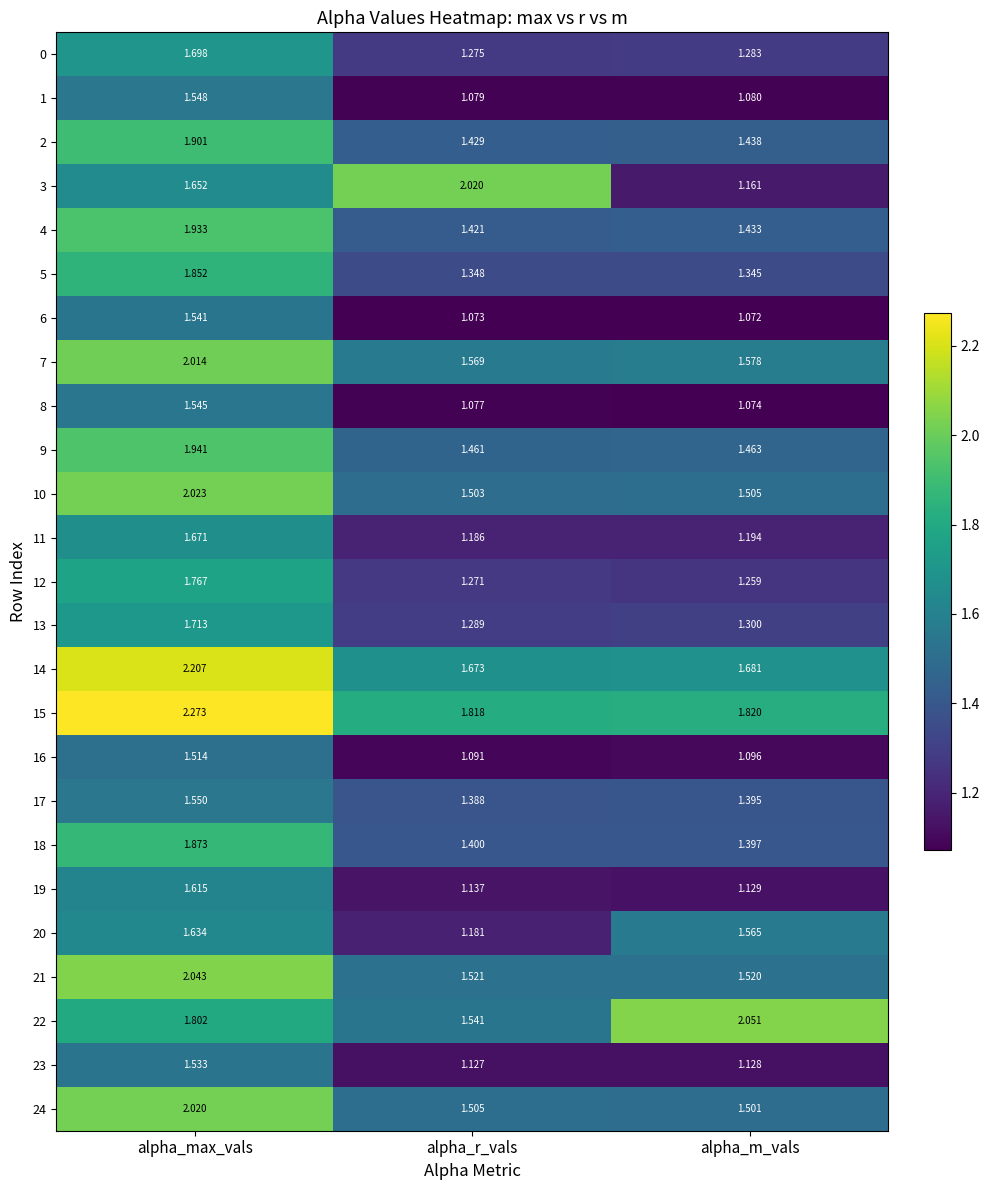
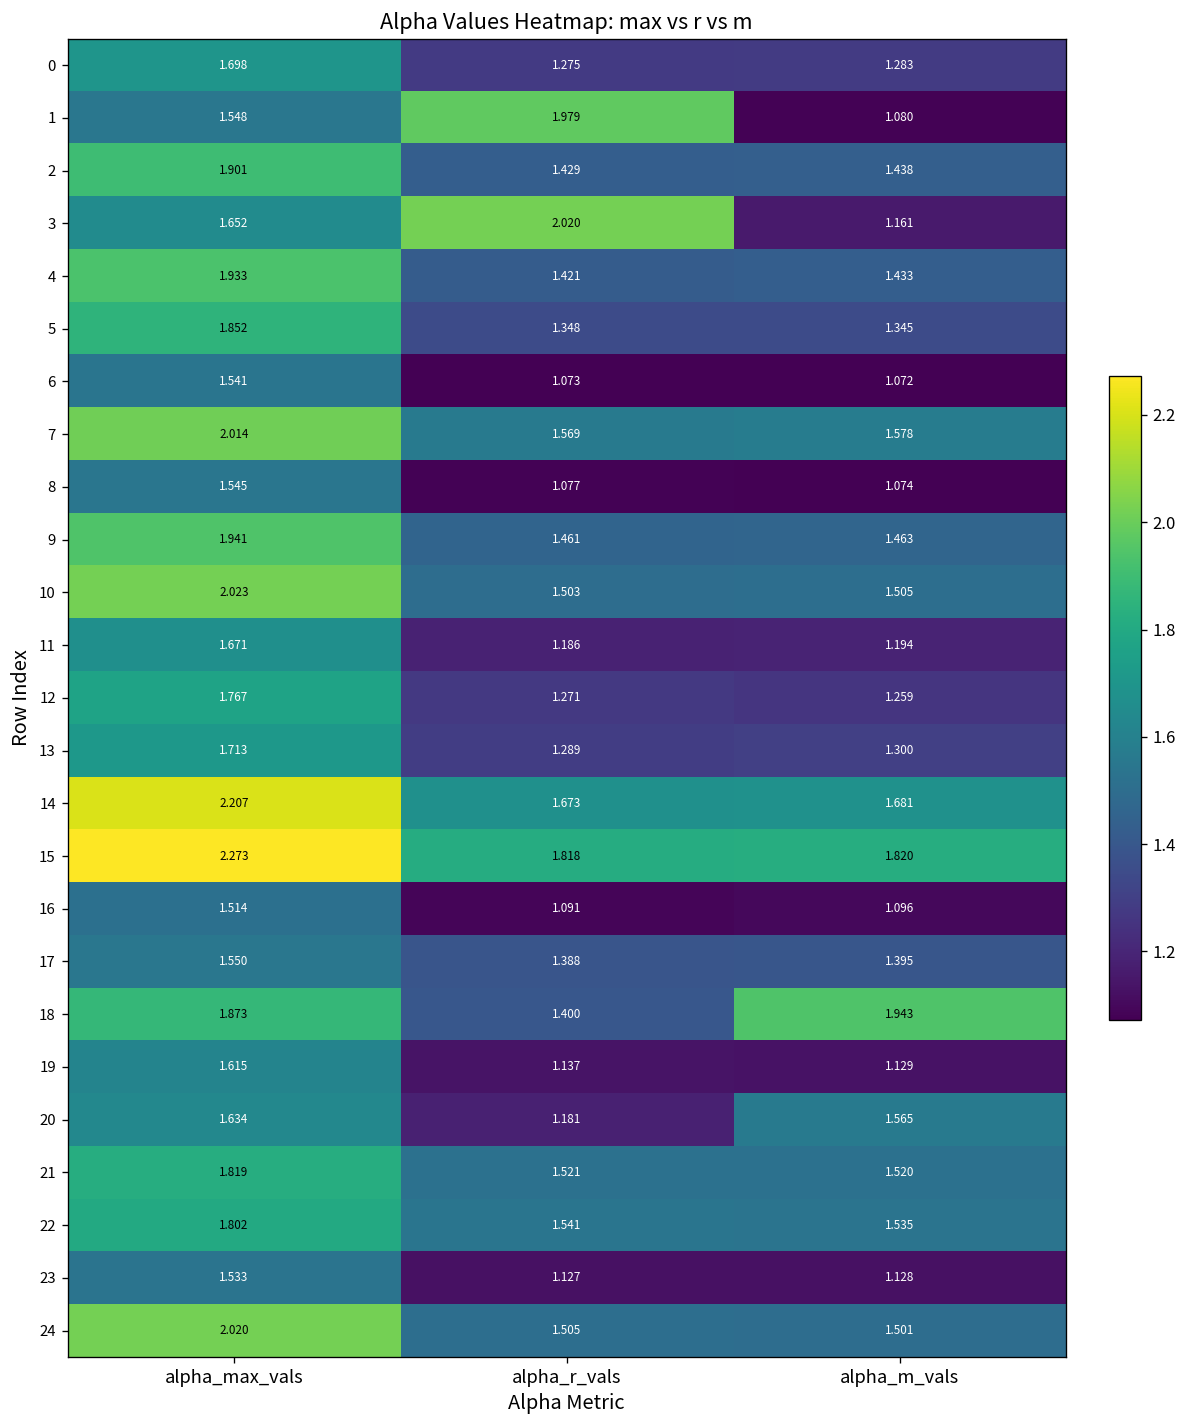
  {
    "0": {
      "alpha_max_vals": 1.698,
      "alpha_r_vals": 1.275,
      "alpha_m_vals": 1.283
    },
    "1": {
      "alpha_max_vals": 1.548,
-     "alpha_r_vals": 1.079,
+     "alpha_r_vals": 1.979,
      "alpha_m_vals": 1.080
    },
    "2": {
      "alpha_max_vals": 1.901,
      "alpha_r_vals": 1.429,
      "alpha_m_vals": 1.438
    },
    "3": {
      "alpha_max_vals": 1.652,
      "alpha_r_vals": 2.020,
      "alpha_m_vals": 1.161
    },
    "4": {
      "alpha_max_vals": 1.933,
      "alpha_r_vals": 1.421,
      "alpha_m_vals": 1.433
    },
    "5": {
      "alpha_max_vals": 1.852,
      "alpha_r_vals": 1.348,
      "alpha_m_vals": 1.345
    },
    "6": {
      "alpha_max_vals": 1.541,
      "alpha_r_vals": 1.073,
      "alpha_m_vals": 1.072
    },
    "7": {
      "alpha_max_vals": 2.014,
      "alpha_r_vals": 1.569,
      "alpha_m_vals": 1.578
    },
    "8": {
      "alpha_max_vals": 1.545,
      "alpha_r_vals": 1.077,
      "alpha_m_vals": 1.074
    },
    "9": {
      "alpha_max_vals": 1.941,
      "alpha_r_vals": 1.461,
      "alpha_m_vals": 1.463
    },
    "10": {
      "alpha_max_vals": 2.023,
      "alpha_r_vals": 1.503,
      "alpha_m_vals": 1.505
    },
    "11": {
      "alpha_max_vals": 1.671,
      "alpha_r_vals": 1.186,
      "alpha_m_vals": 1.194
    },
    "12": {
      "alpha_max_vals": 1.767,
      "alpha_r_vals": 1.271,
      "alpha_m_vals": 1.259
    },
    "13": {
      "alpha_max_vals": 1.713,
      "alpha_r_vals": 1.289,
      "alpha_m_vals": 1.300
    },
    "14": {
      "alpha_max_vals": 2.207,
      "alpha_r_vals": 1.673,
      "alpha_m_vals": 1.681
    },
    "15": {
      "alpha_max_vals": 2.273,
      "alpha_r_vals": 1.818,
      "alpha_m_vals": 1.820
    },
    "16": {
      "alpha_max_vals": 1.514,
      "alpha_r_vals": 1.091,
      "alpha_m_vals": 1.096
    },
    "17": {
      "alpha_max_vals": 1.550,
      "alpha_r_vals": 1.388,
      "alpha_m_vals": 1.395
    },
    "18": {
      "alpha_max_vals": 1.873,
      "alpha_r_vals": 1.400,
-     "alpha_m_vals": 1.397
+     "alpha_m_vals": 1.943
    },
    "19": {
      "alpha_max_vals": 1.615,
      "alpha_r_vals": 1.137,
      "alpha_m_vals": 1.129
    },
    "20": {
      "alpha_max_vals": 1.634,
      "alpha_r_vals": 1.181,
      "alpha_m_vals": 1.565
    },
    "21": {
-     "alpha_max_vals": 2.043,
+     "alpha_max_vals": 1.819,
      "alpha_r_vals": 1.521,
      "alpha_m_vals": 1.520
    },
    "22": {
      "alpha_max_vals": 1.802,
      "alpha_r_vals": 1.541,
-     "alpha_m_vals": 2.051
+     "alpha_m_vals": 1.535
    },
    "23": {
      "alpha_max_vals": 1.533,
      "alpha_r_vals": 1.127,
      "alpha_m_vals": 1.128
    },
    "24": {
      "alpha_max_vals": 2.020,
      "alpha_r_vals": 1.505,
      "alpha_m_vals": 1.501
    }
  }
